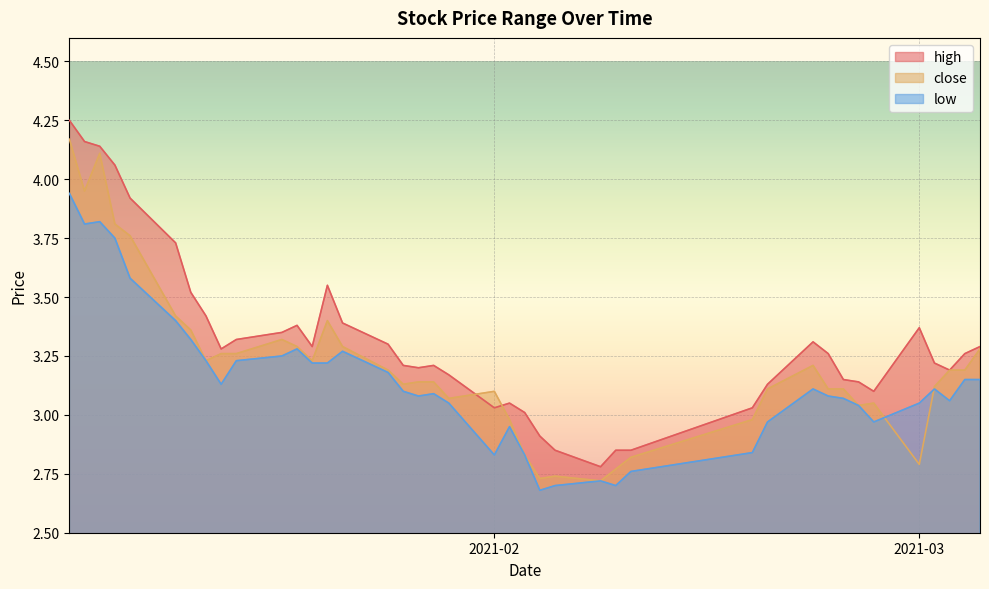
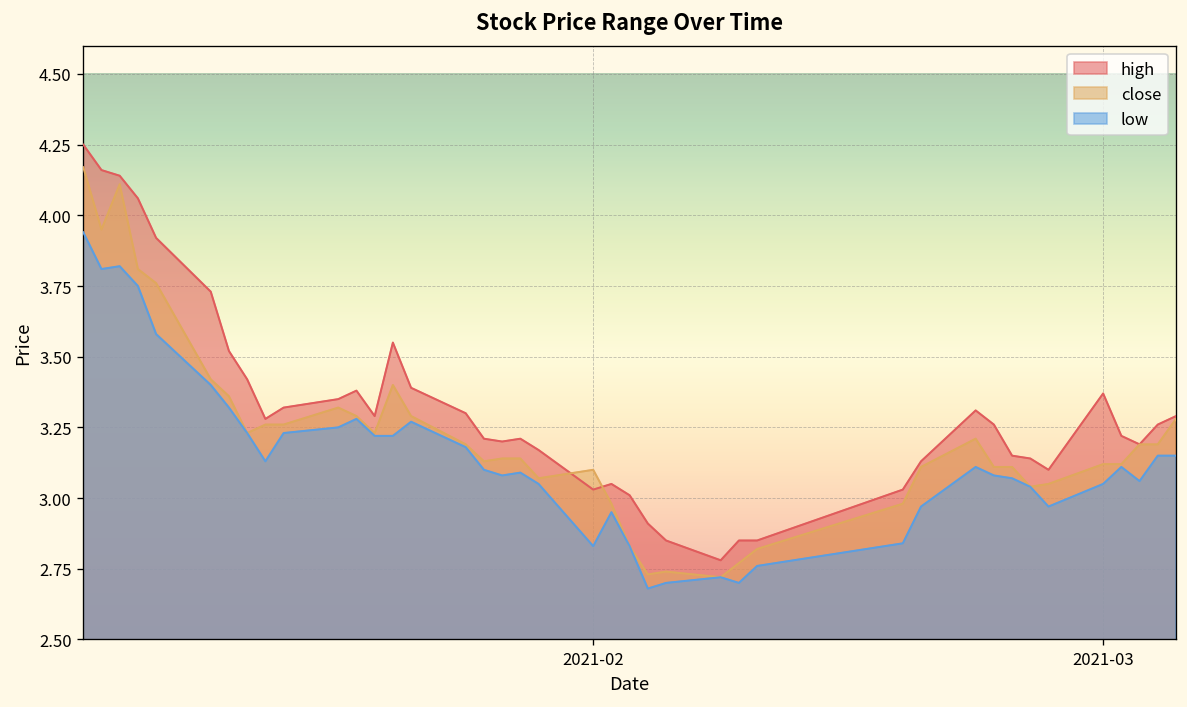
  {
    "high": {
      "2021-02": 3.03,
      "2021-03": 3.37
    },
    "close": {
      "2021-02": 3.10,
-     "2021-03": 2.79
+     "2021-03": 3.12
    },
    "low": {
      "2021-02": 2.83,
      "2021-03": 3.05
    }
  }
